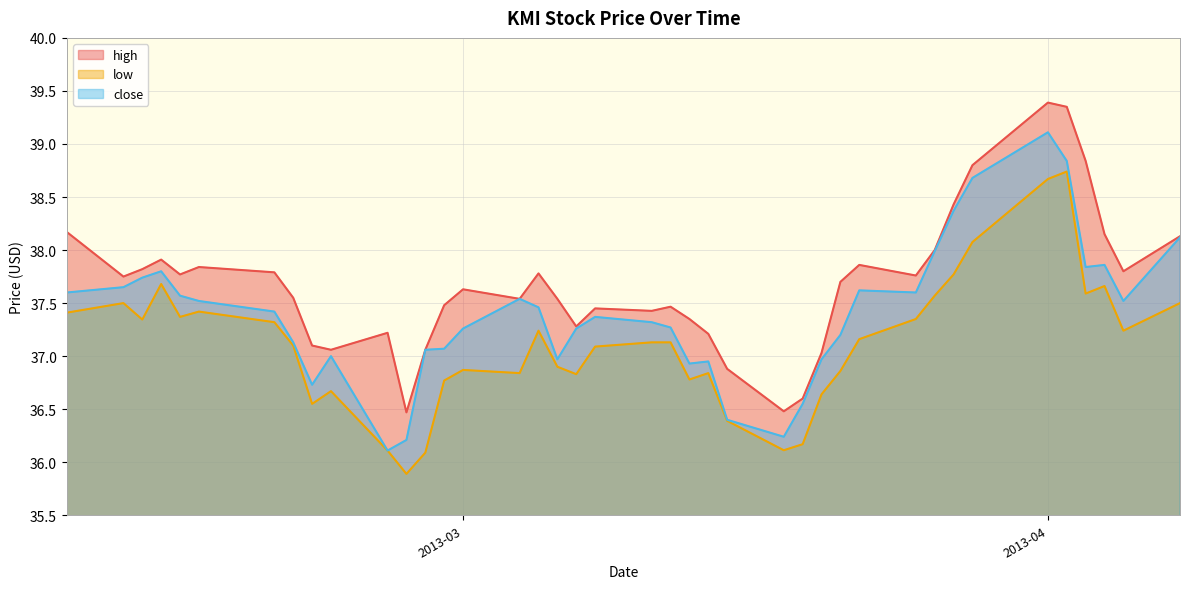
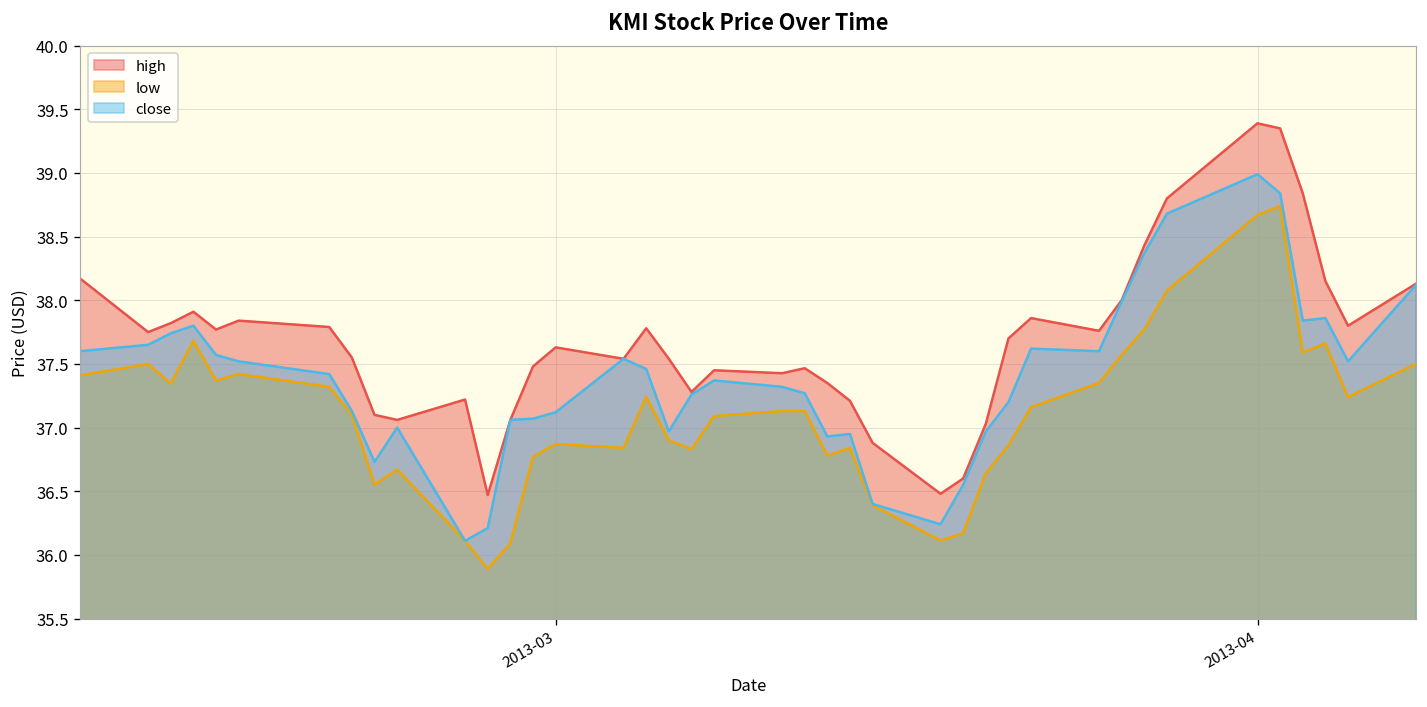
  {
    "high": {
      "2013-03": 37.63,
      "2013-04": 39.39
    },
    "low": {
      "2013-03": 36.87,
      "2013-04": 38.67
    },
    "close": {
-     "2013-03": 37.26,
-     "2013-04": 39.11
+     "2013-03": 37.12,
+     "2013-04": 38.99
    }
  }
